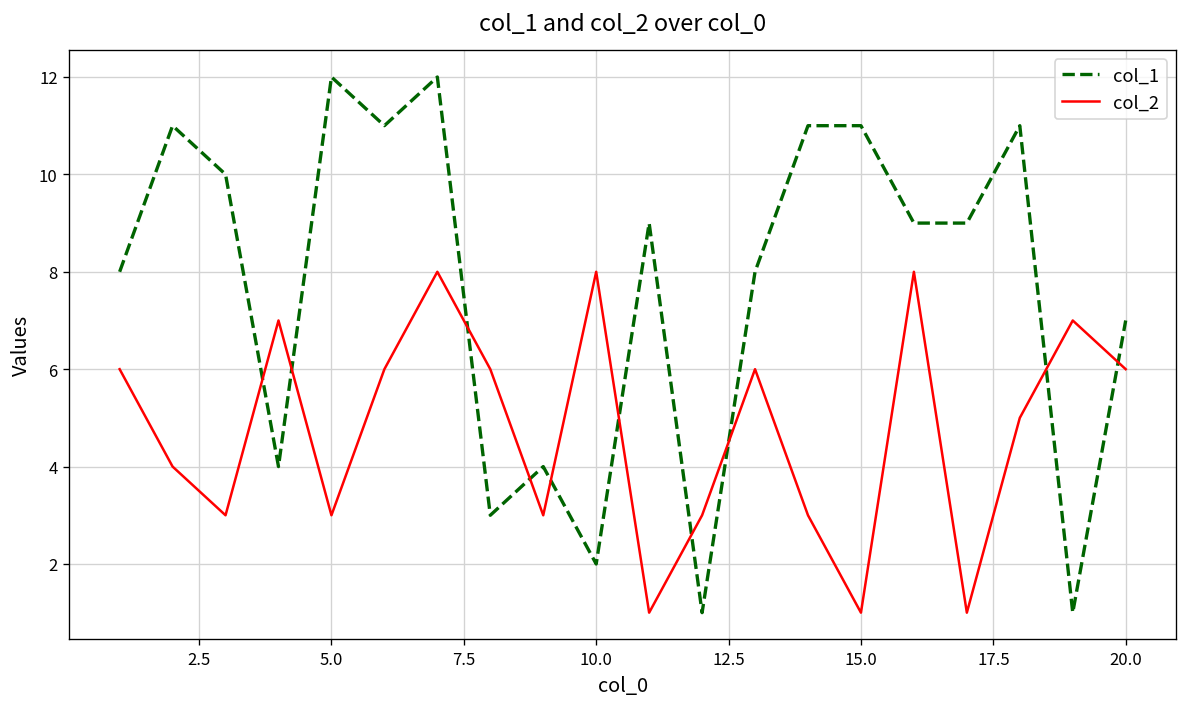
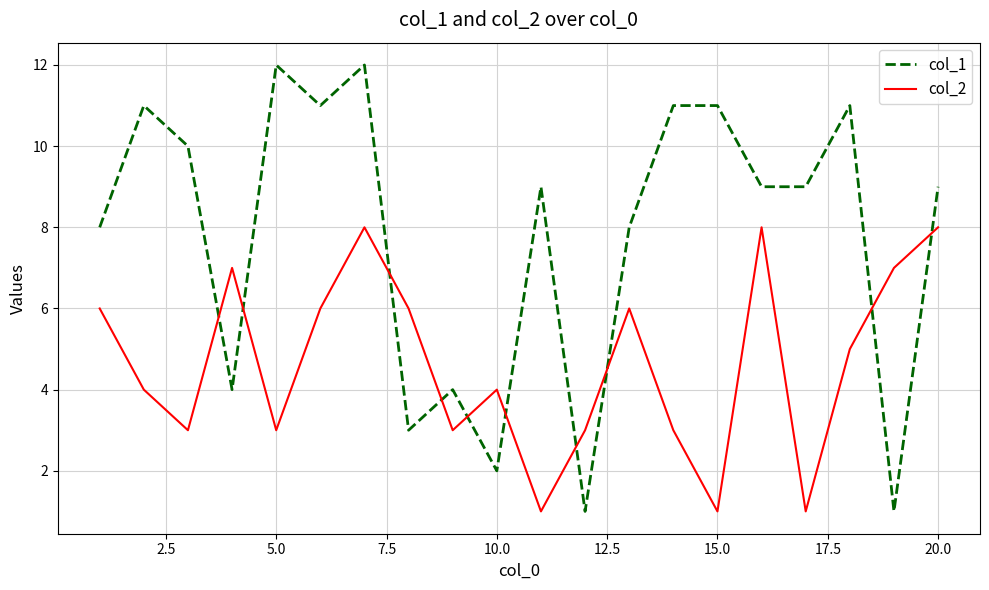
  {
    "col_1": {
      "5.0": 12,
      "10.0": 2,
      "15.0": 11,
-     "20.0": 7
+     "20.0": 9
    },
    "col_2": {
      "5.0": 3,
-     "10.0": 8,
+     "10.0": 4,
      "15.0": 1,
-     "20.0": 6
+     "20.0": 8
    }
  }
